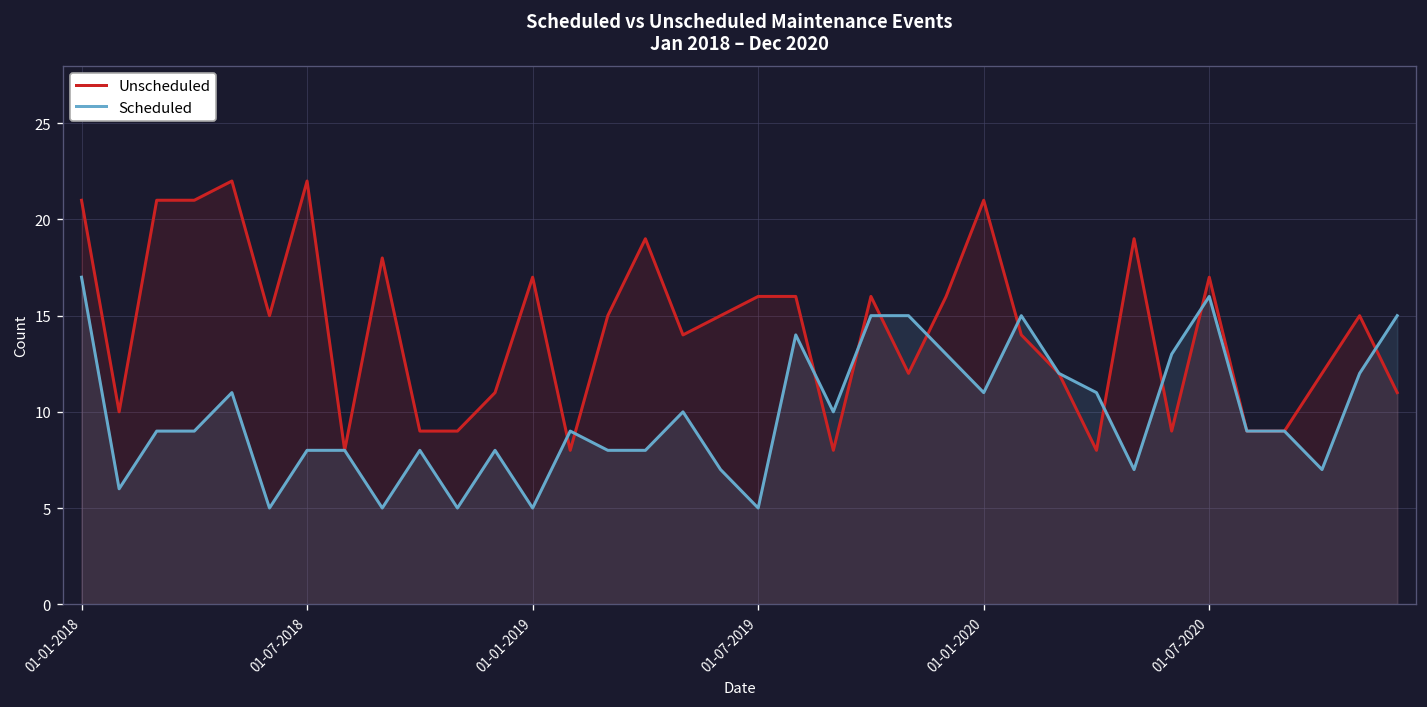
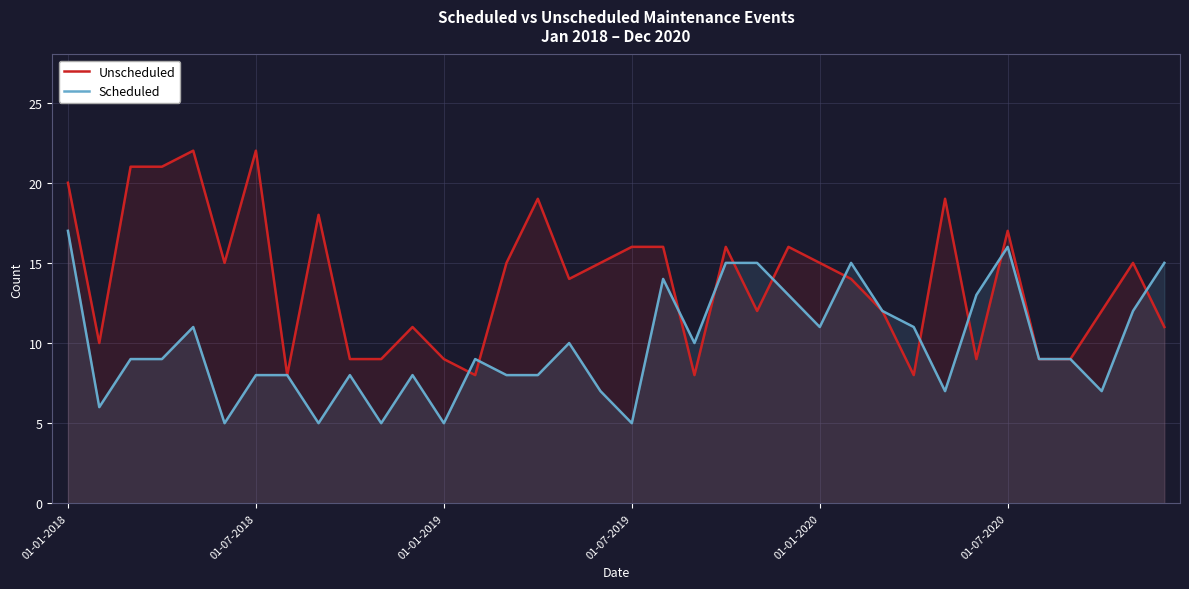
  {
    "Unscheduled": {
-     "01-01-2018": 21,
+     "01-01-2018": 20,
      "01-07-2018": 22,
-     "01-01-2019": 17,
+     "01-01-2019": 9,
      "01-07-2019": 16,
-     "01-01-2020": 21,
+     "01-01-2020": 15,
      "01-07-2020": 17
    },
    "Scheduled": {
      "01-01-2018": 17,
      "01-07-2018": 8,
      "01-01-2019": 5,
      "01-07-2019": 5,
      "01-01-2020": 11,
      "01-07-2020": 16
    }
  }
